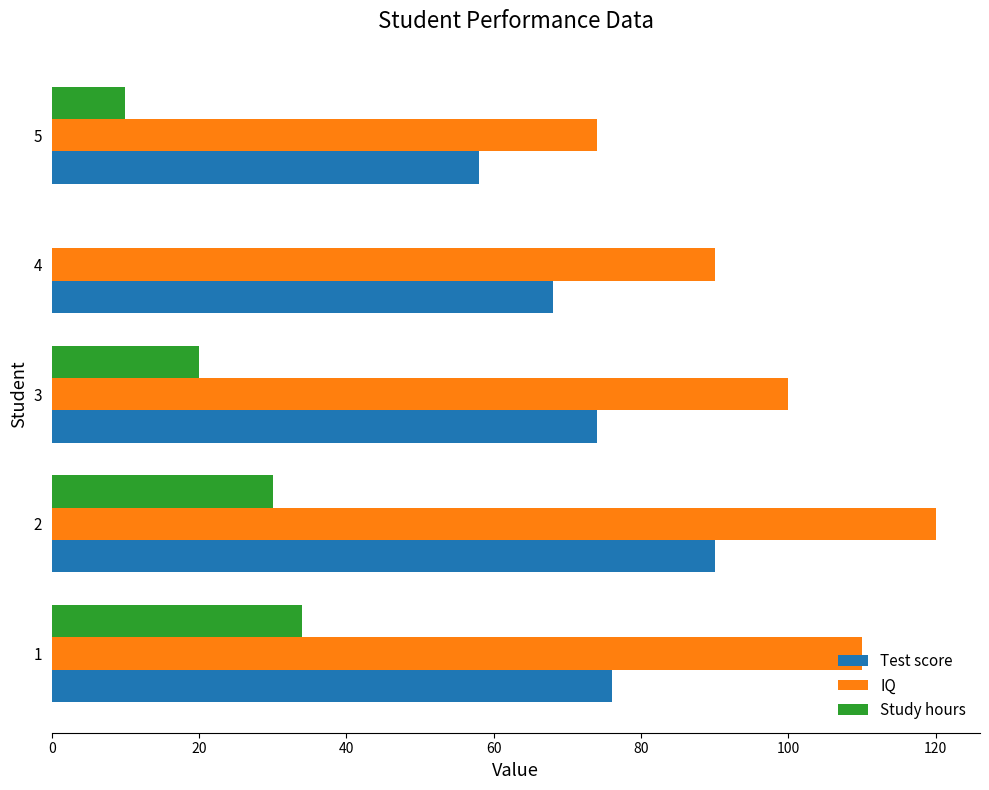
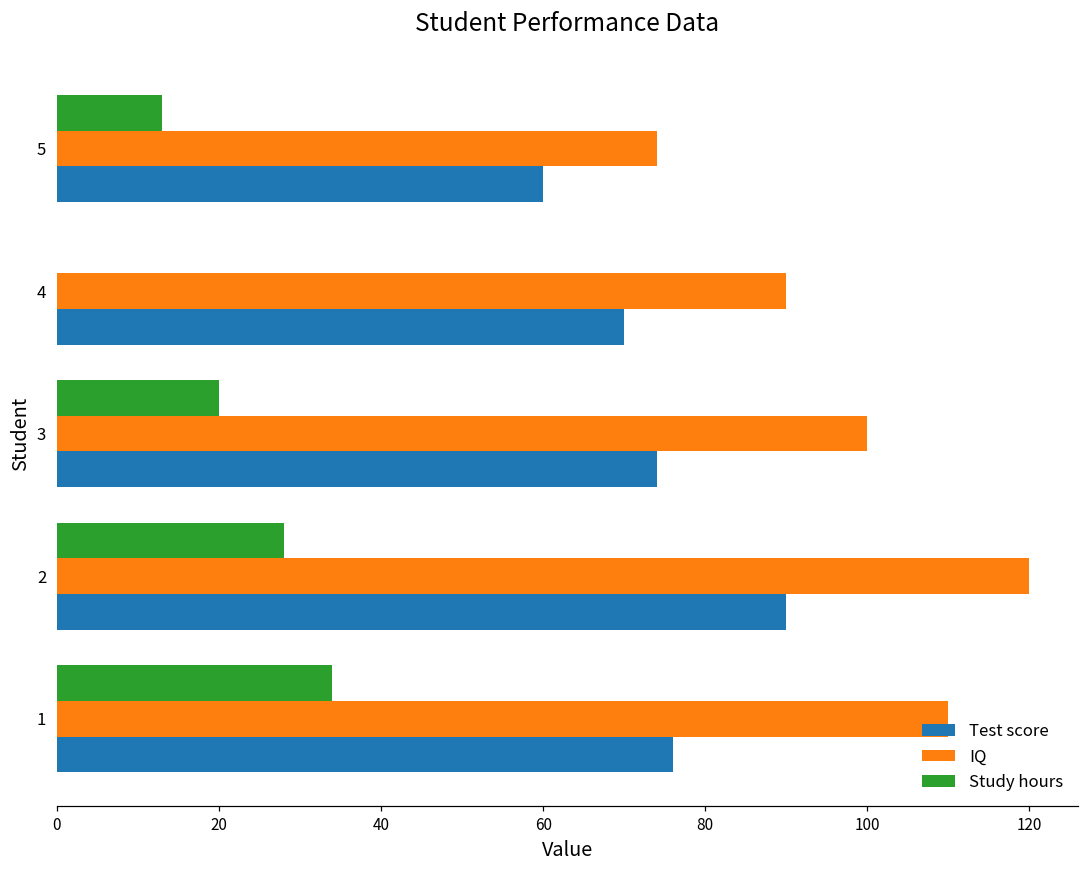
  {
    "Test score": {
-     "5": 58,
-     "4": 68,
+     "5": 60,
+     "4": 70,
      "3": 74,
      "2": 90,
      "1": 76
    },
    "IQ": {
      "5": 74,
      "4": 90,
      "3": 100,
      "2": 120,
      "1": 110
    },
    "Study hours": {
-     "5": 10,
+     "5": 13,
      "4": 0,
      "3": 20,
-     "2": 30,
+     "2": 28,
      "1": 34
    }
  }
